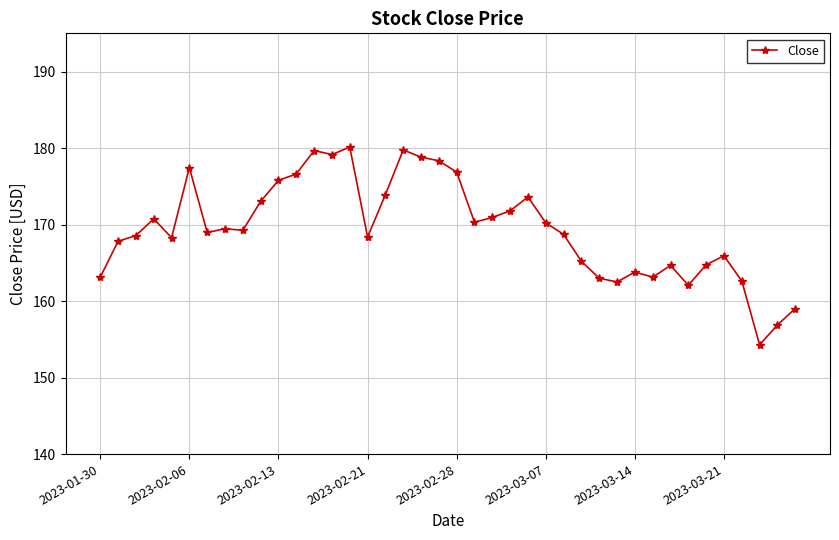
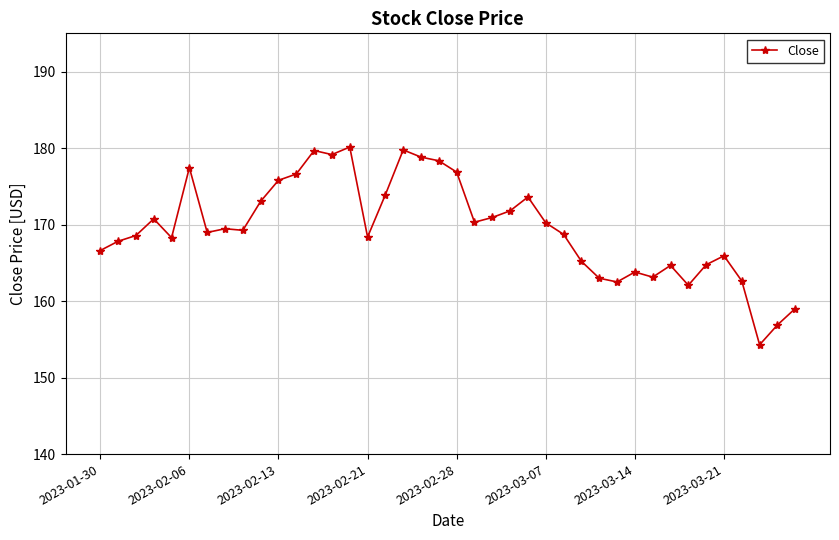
  {
-   "2023-01-30": 163,
+   "2023-01-30": 167,
    "2023-02-06": 177,
    "2023-02-13": 176,
    "2023-02-21": 168,
    "2023-02-28": 177,
    "2023-03-07": 170,
    "2023-03-14": 164,
    "2023-03-21": 166
  }
